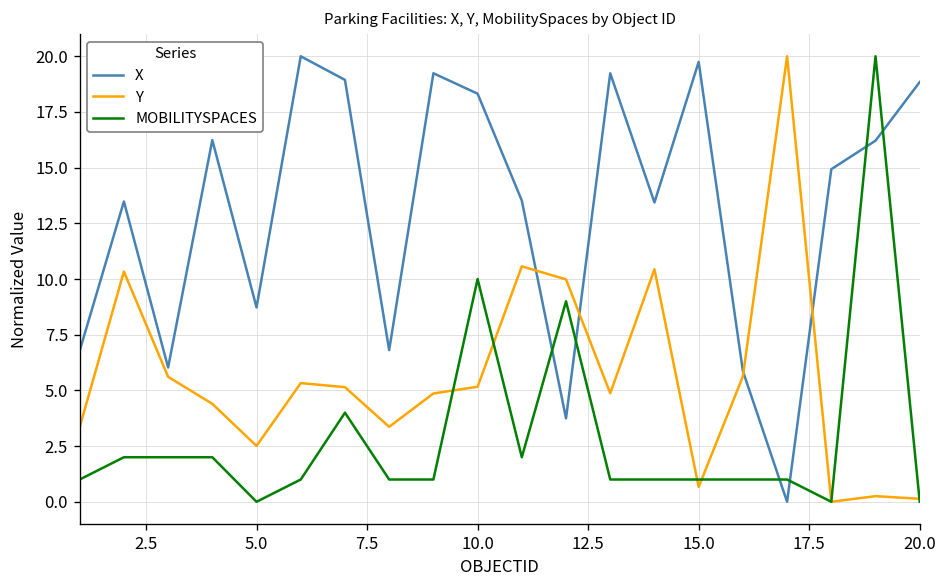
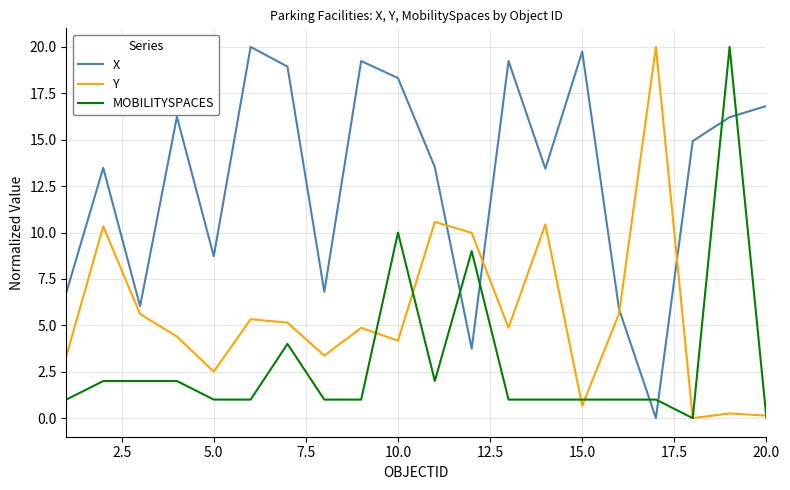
  {
    "X": {
      "5.0": 8.7,
      "10.0": 18.3,
      "15.0": 19.7,
-     "20.0": 18.8
+     "20.0": 16.8
    },
    "Y": {
      "5.0": 2.5,
-     "10.0": 5.2,
+     "10.0": 4.2,
      "15.0": 0.7
    },
    "MOBILITYSPACES": {
-     "5.0": 0,
+     "5.0": 1,
      "10.0": 10,
      "15.0": 1
    }
  }
